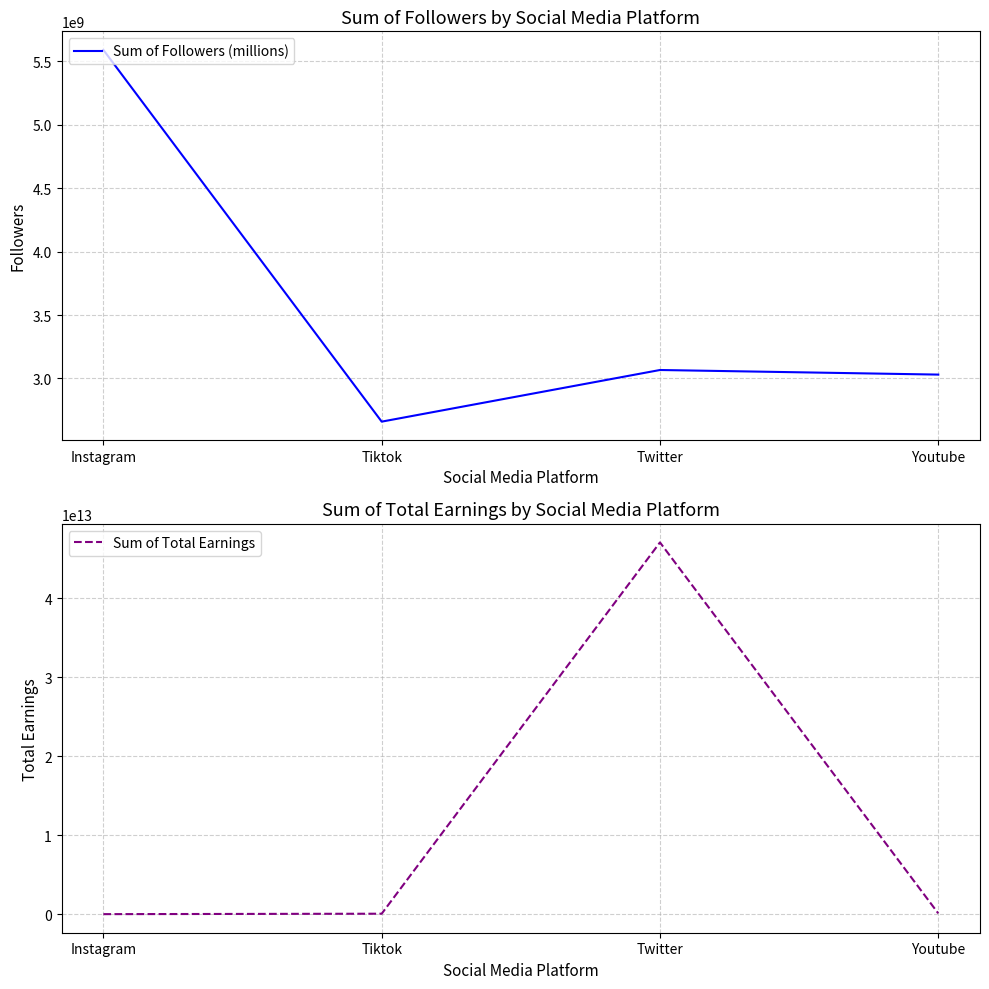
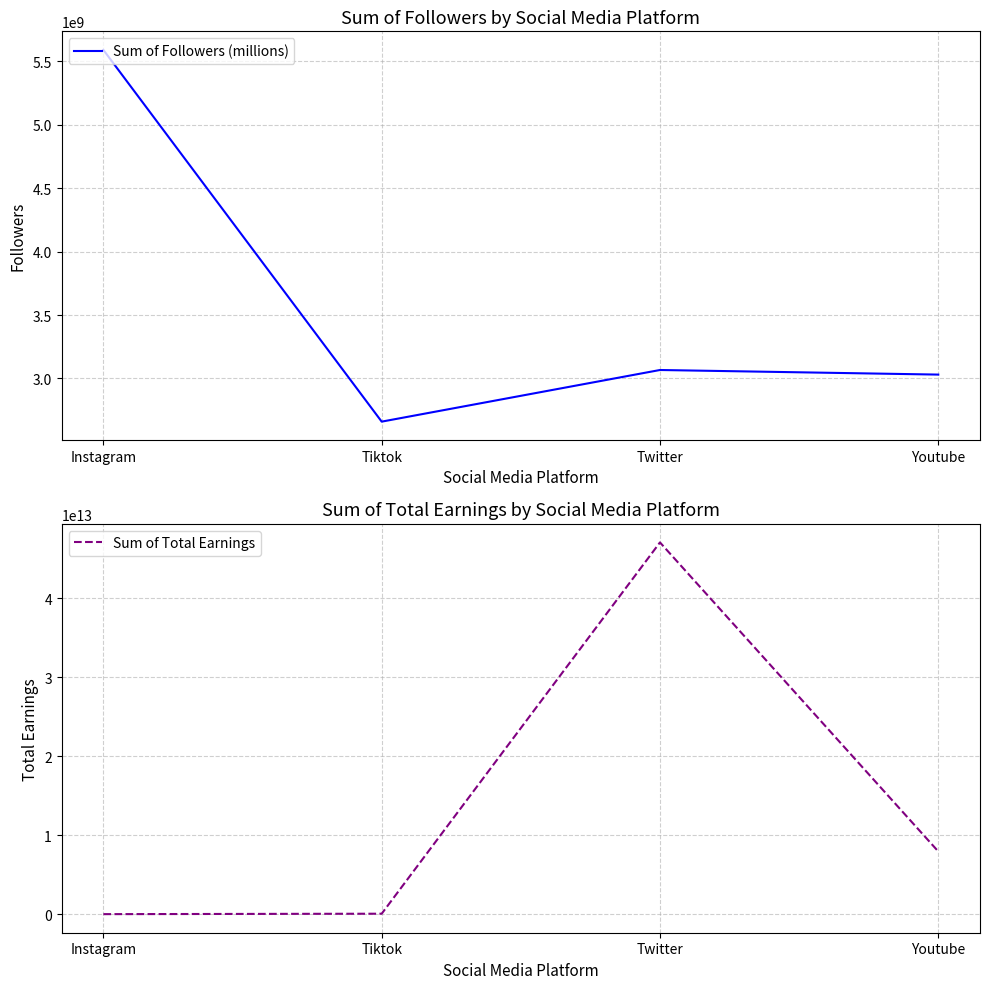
  {
    "Sum of Followers by Social Media Platform": {
      "Tiktok": 2660000000,
      "Twitter": 3070000000,
      "Youtube": 3030000000
    },
    "Sum of Total Earnings by Social Media Platform": {
      "Instagram": 0,
      "Tiktok": 0,
      "Twitter": 47000000000000,
-     "Youtube": 0
+     "Youtube": 8000000000000
    }
  }
